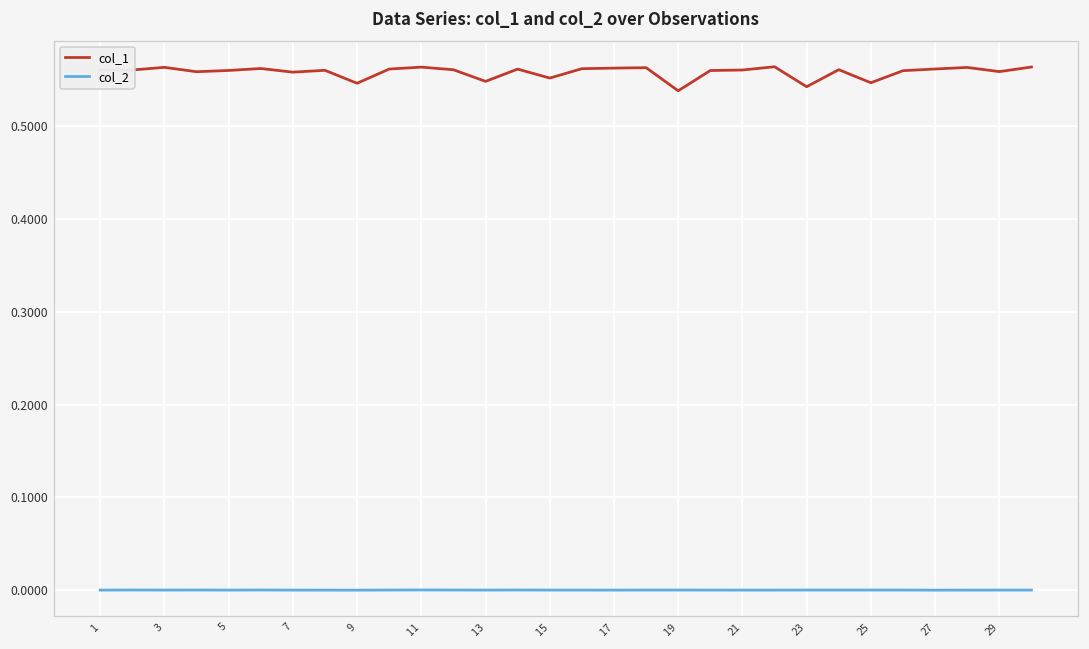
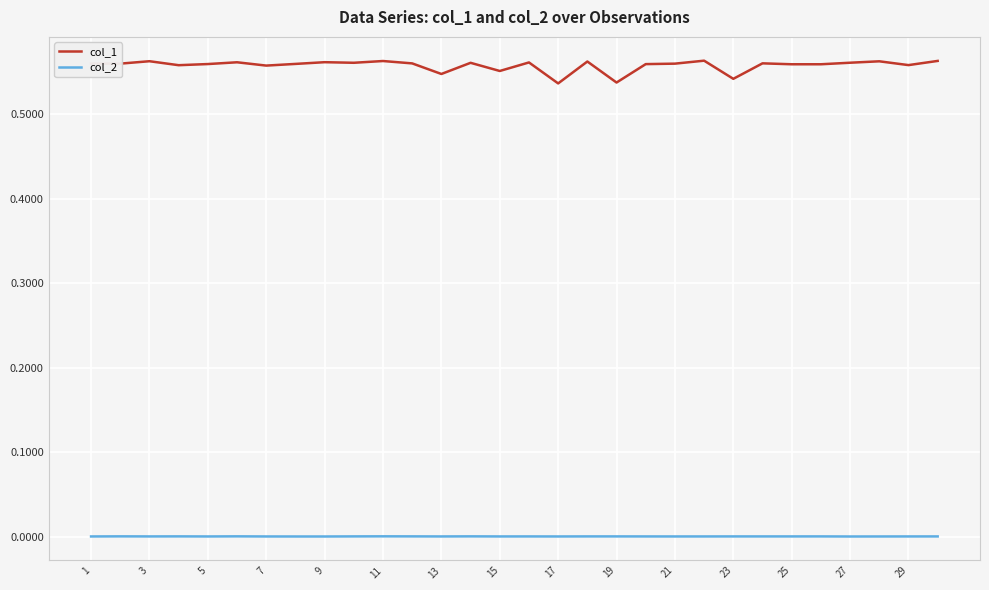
  {
    "col_1": {
      "3": 0.56,
      "5": 0.56,
      "7": 0.56,
-     "9": 0.55,
+     "9": 0.56,
      "11": 0.56,
      "13": 0.55,
      "15": 0.55,
-     "17": 0.56,
+     "17": 0.54,
      "19": 0.54,
      "21": 0.56,
      "23": 0.54,
-     "25": 0.55,
+     "25": 0.56,
      "27": 0.56,
      "29": 0.56
    },
    "col_2": {
      "1": 0.00,
      "3": 0.00,
      "5": 0.00,
      "7": 0.00,
      "9": 0.00,
      "11": 0.00,
      "13": 0.00,
      "15": 0.00,
      "17": 0.00,
      "19": 0.00,
      "21": 0.00,
      "23": 0.00,
      "25": 0.00,
      "27": 0.00,
      "29": 0.00
    }
  }
